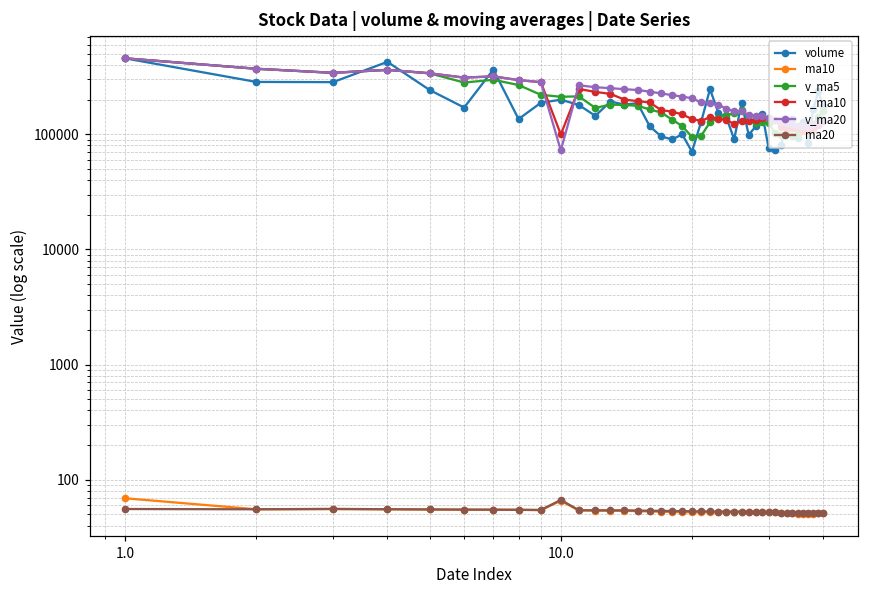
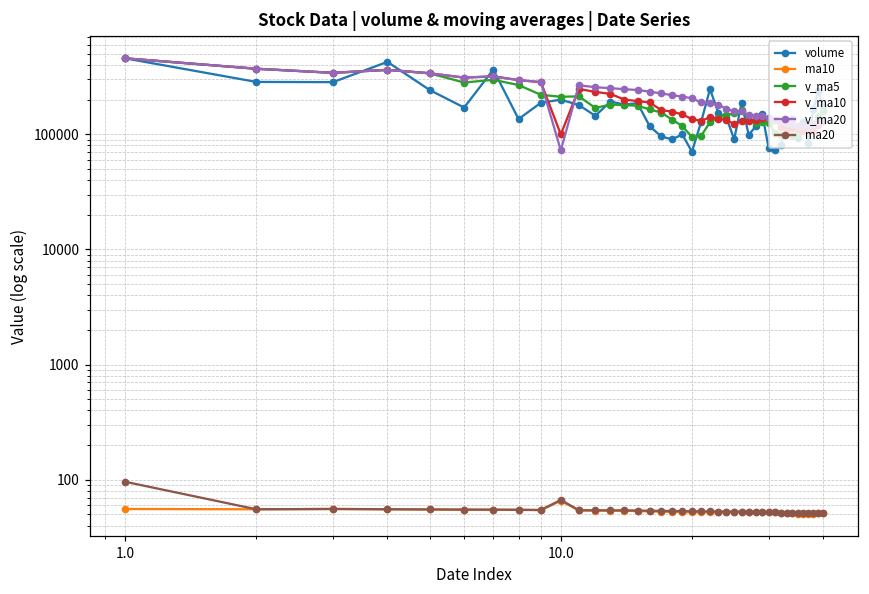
  {
    "volume": {
      "10.0": 200000
    },
    "ma10": {
-     "1.0": 70
+     "1.0": 60
    },
    "v_ma5": {
      "10.0": 210000
    },
    "v_ma10": {
      "10.0": 100000
    },
    "v_ma20": {
      "10.0": 70000
    },
    "ma20": {
-     "1.0": 60
+     "1.0": 100
    }
  }
